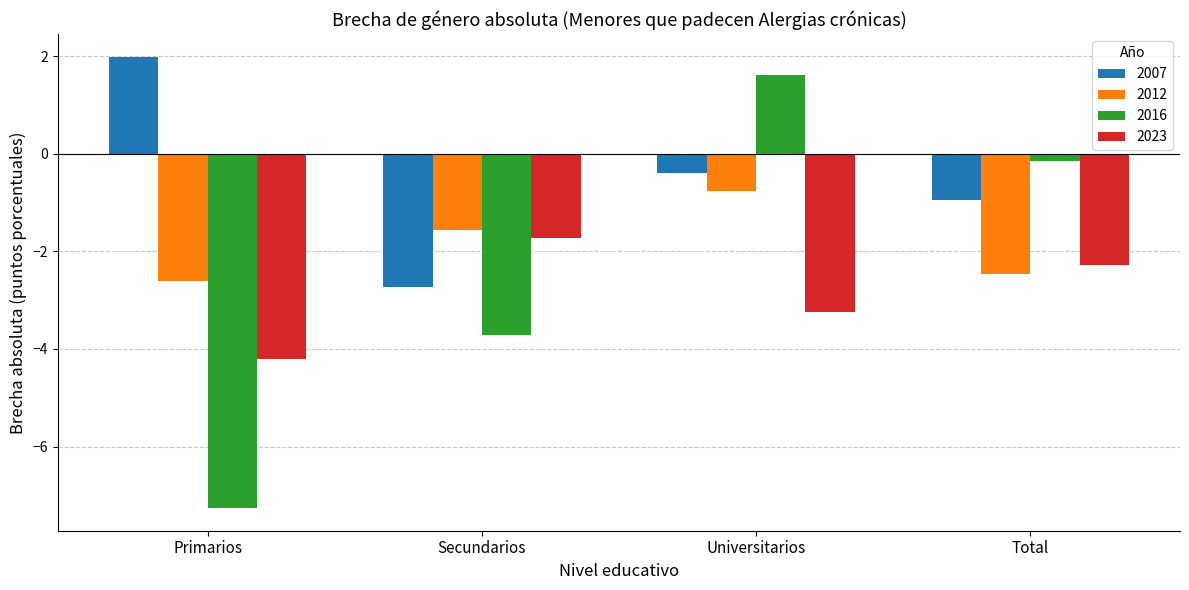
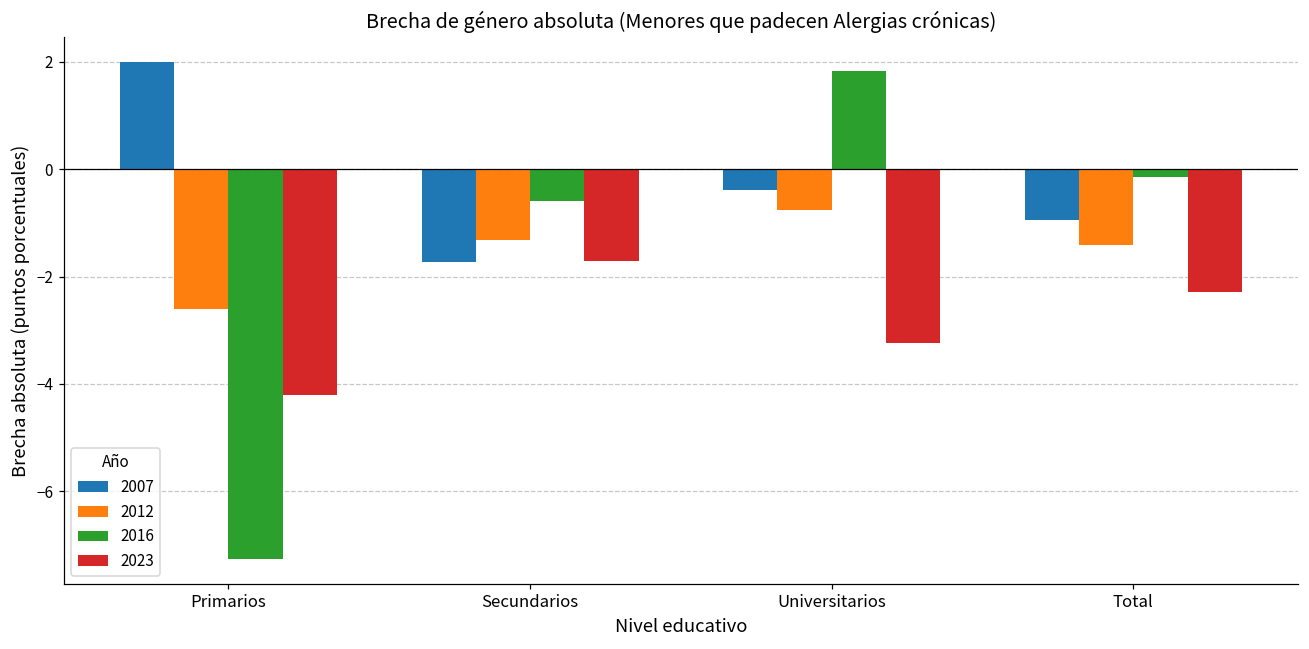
  {
    "2007": {
      "Primarios": 2.0,
-     "Secundarios": -2.7,
+     "Secundarios": -1.7,
      "Universitarios": -0.4,
      "Total": -1.0
    },
    "2012": {
      "Primarios": -2.6,
-     "Secundarios": -1.6,
+     "Secundarios": -1.3,
      "Universitarios": -0.8,
-     "Total": -2.5
+     "Total": -1.4
    },
    "2016": {
      "Primarios": -7.3,
-     "Secundarios": -3.7,
-     "Universitarios": 1.6,
+     "Secundarios": -0.6,
+     "Universitarios": 1.8,
      "Total": -0.2
    },
    "2023": {
      "Primarios": -4.2,
      "Secundarios": -1.7,
      "Universitarios": -3.2,
      "Total": -2.3
    }
  }
